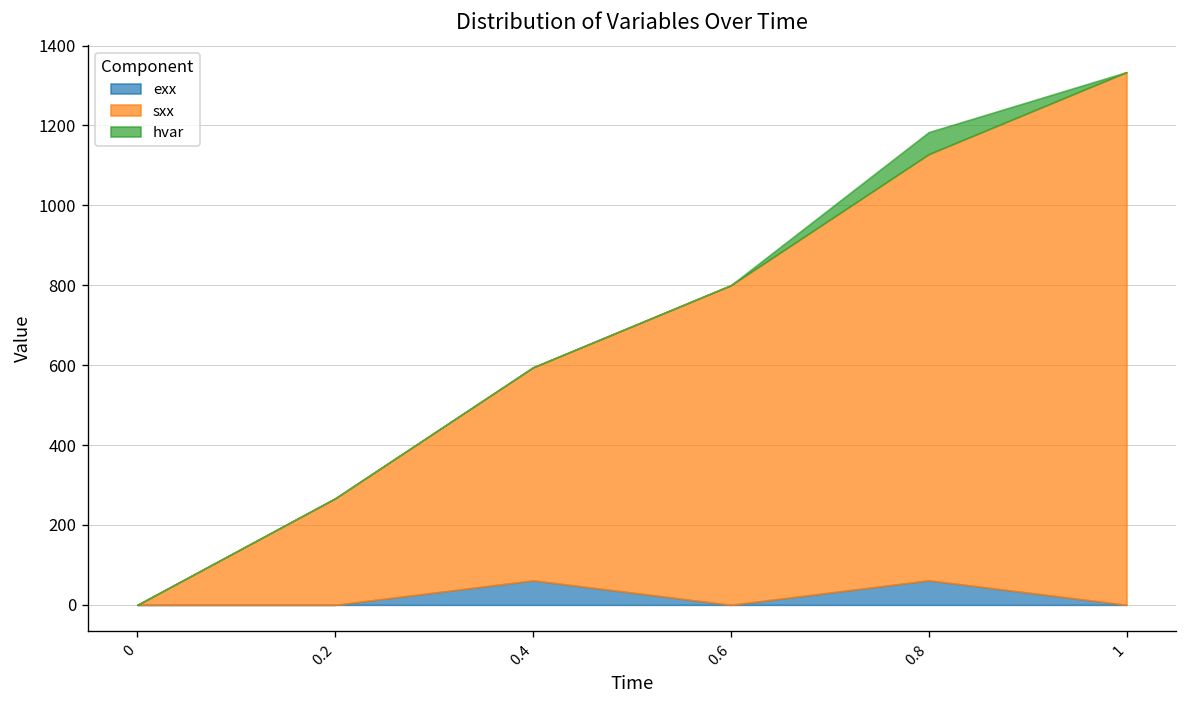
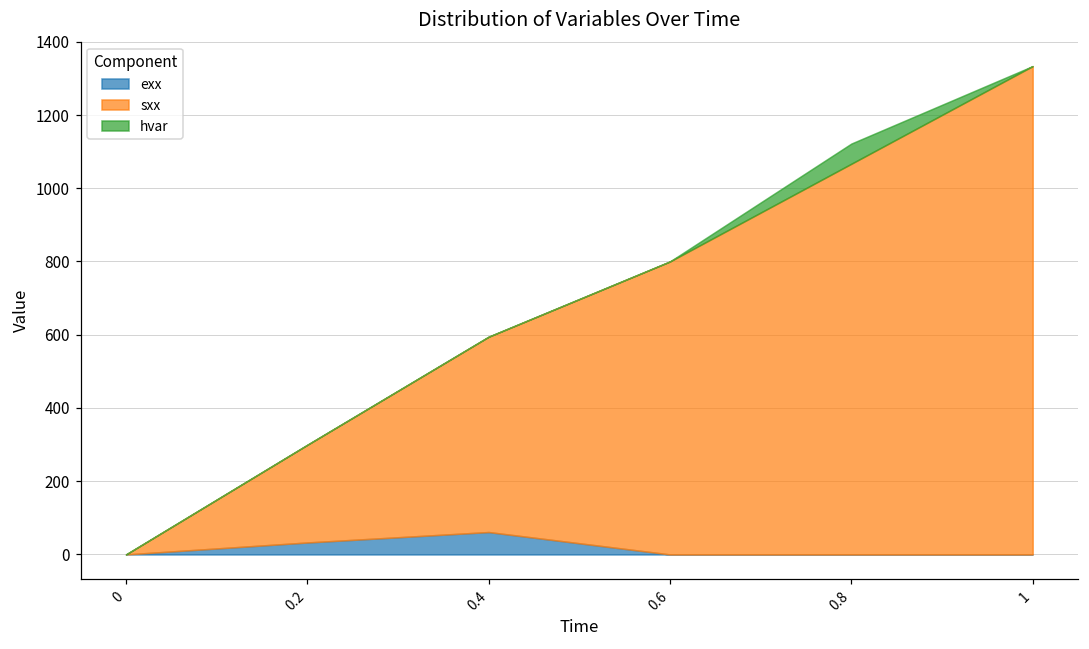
  {
    "exx": {
-     "0.2": 0,
+     "0.2": 30,
      "0.4": 60,
-     "0.8": 60
+     "0.8": 0
    },
    "sxx": {
      "0.8": 1070
    },
    "hvar": {
      "0.8": 60
    }
  }
